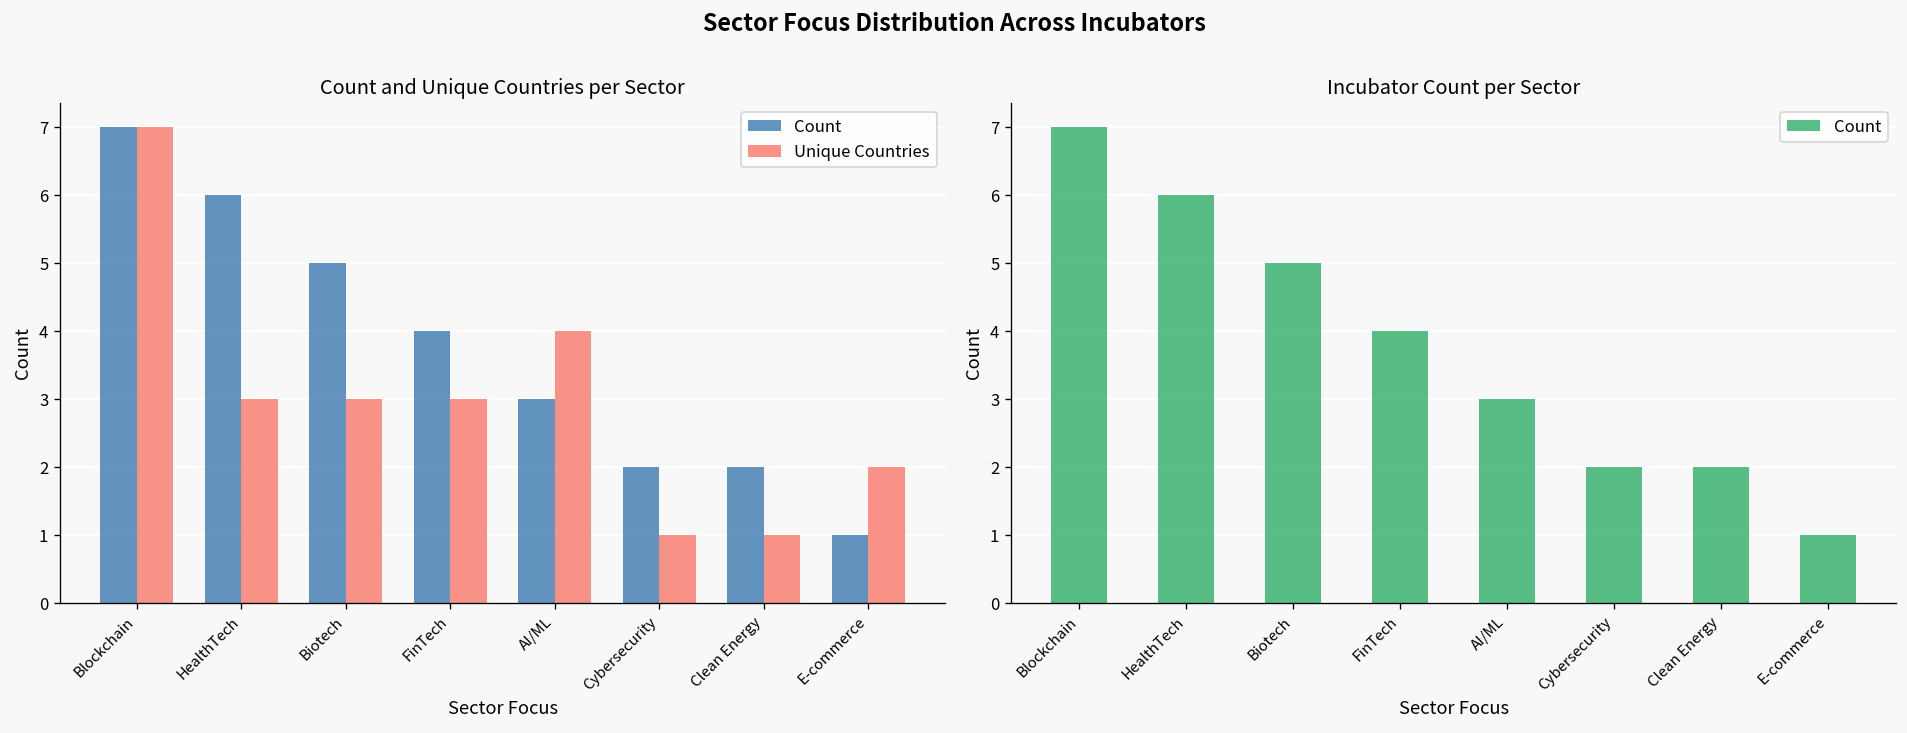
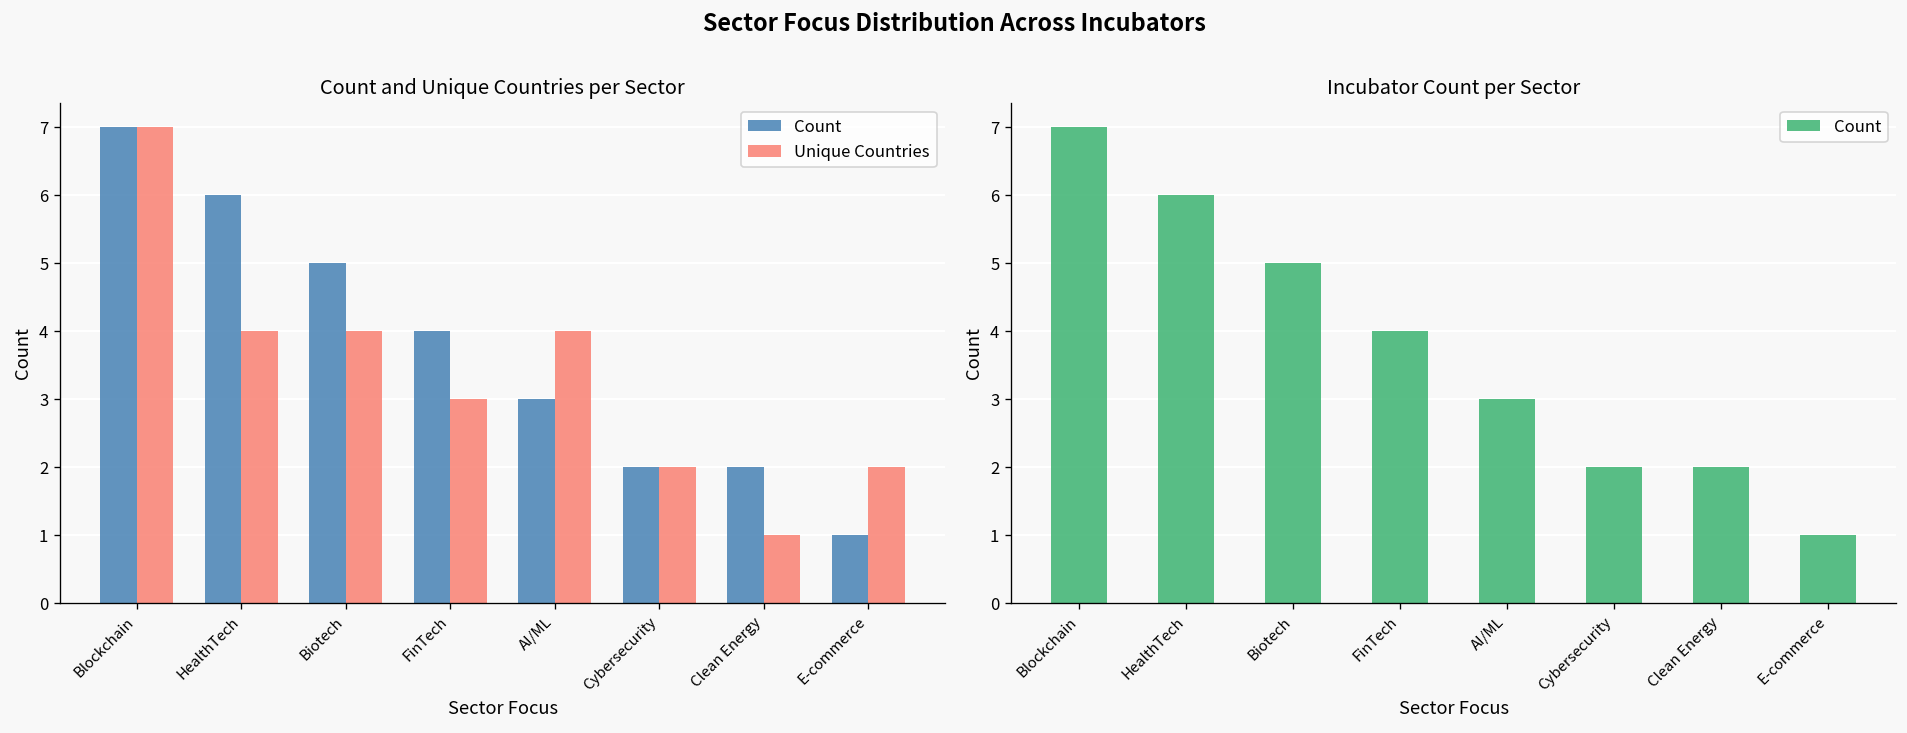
  {
    "Count and Unique Countries per Sector": {
      "Unique Countries": {
        "Blockchain": 7,
-       "HealthTech": 3,
-       "Biotech": 3,
+       "HealthTech": 4,
+       "Biotech": 4,
        "FinTech": 3,
        "AI/ML": 4,
-       "Cybersecurity": 1,
+       "Cybersecurity": 2,
        "Clean Energy": 1,
        "E-commerce": 2
      }
    },
    "Incubator Count per Sector": {
      "Blockchain": 7.0,
      "HealthTech": 6.0,
      "Biotech": 5.0,
      "FinTech": 4.0,
      "AI/ML": 3.0,
      "Cybersecurity": 2.0,
      "Clean Energy": 2.0,
      "E-commerce": 1.0
    }
  }
